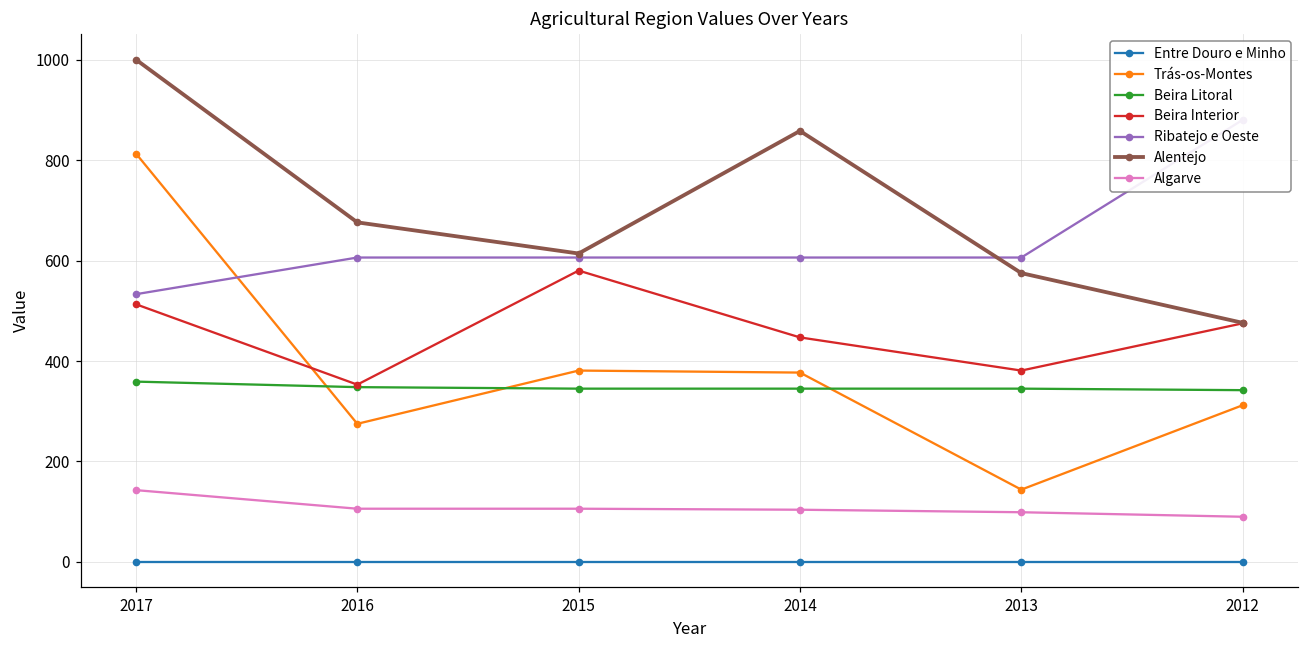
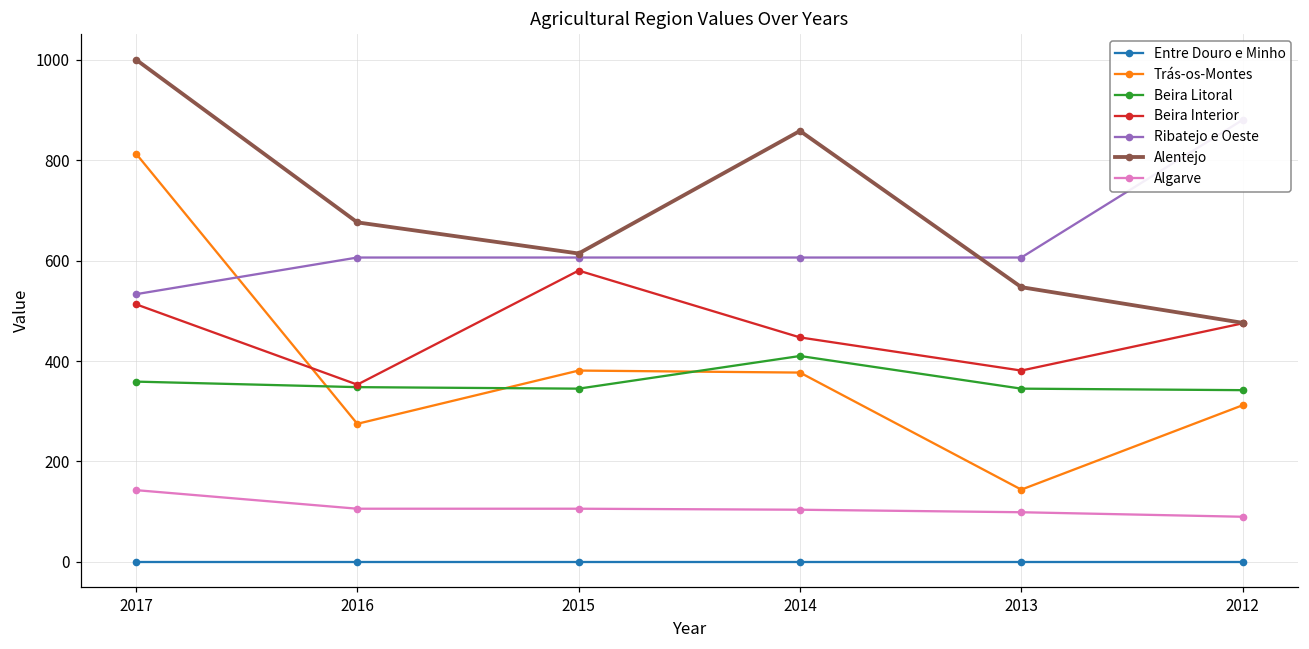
  {
    "Entre Douro e Minho": {
      "2017": 0,
      "2016": 0,
      "2015": 0,
      "2014": 0,
      "2013": 0,
      "2012": 0
    },
    "Trás-os-Montes": {
      "2017": 810,
      "2016": 280,
      "2015": 380,
      "2014": 380,
      "2013": 140,
      "2012": 310
    },
    "Beira Litoral": {
      "2017": 360,
      "2015": 350,
-     "2014": 350,
+     "2014": 410,
      "2013": 350,
      "2012": 340
    },
    "Beira Interior": {
      "2017": 510,
      "2015": 580,
      "2014": 450,
      "2013": 380
    },
    "Ribatejo e Oeste": {
      "2017": 530,
      "2016": 610,
      "2015": 610,
      "2014": 610,
      "2013": 610
    },
    "Alentejo": {
      "2017": 1000,
      "2016": 680,
      "2015": 610,
      "2014": 860,
-     "2013": 580
+     "2013": 550
    },
    "Algarve": {
      "2017": 140,
      "2016": 110,
      "2015": 110,
      "2014": 100,
      "2013": 100,
      "2012": 90
    }
  }
